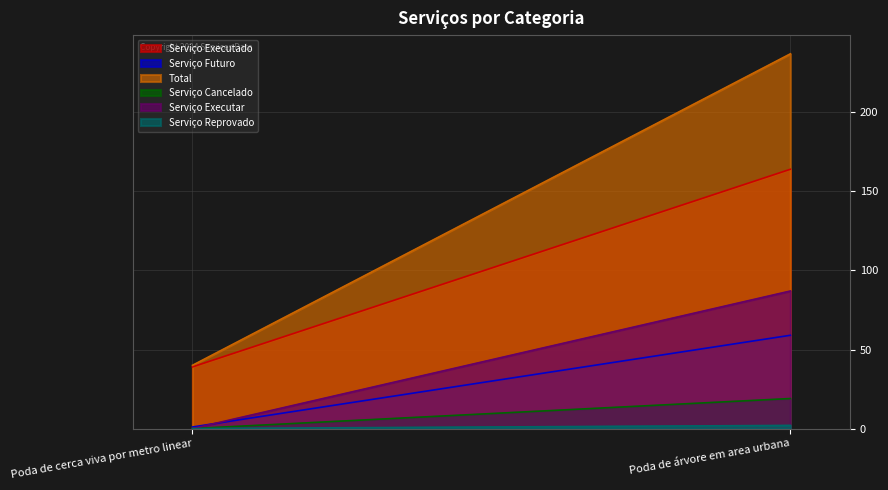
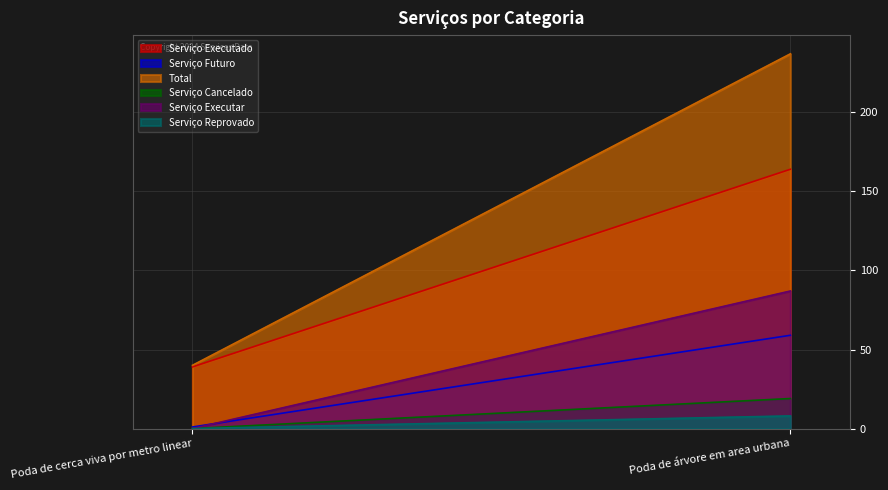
  {
    "Serviço Executado": {
      "Poda de árvore em area urbana": 164
    },
    "Serviço Futuro": {
      "Poda de árvore em area urbana": 59
    },
    "Total": {
      "Poda de árvore em area urbana": 237
    },
    "Serviço Cancelado": {
      "Poda de árvore em area urbana": 19
    },
    "Serviço Executar": {
      "Poda de árvore em area urbana": 87
    },
    "Serviço Reprovado": {
-     "Poda de árvore em area urbana": 2
+     "Poda de árvore em area urbana": 8
    }
  }
